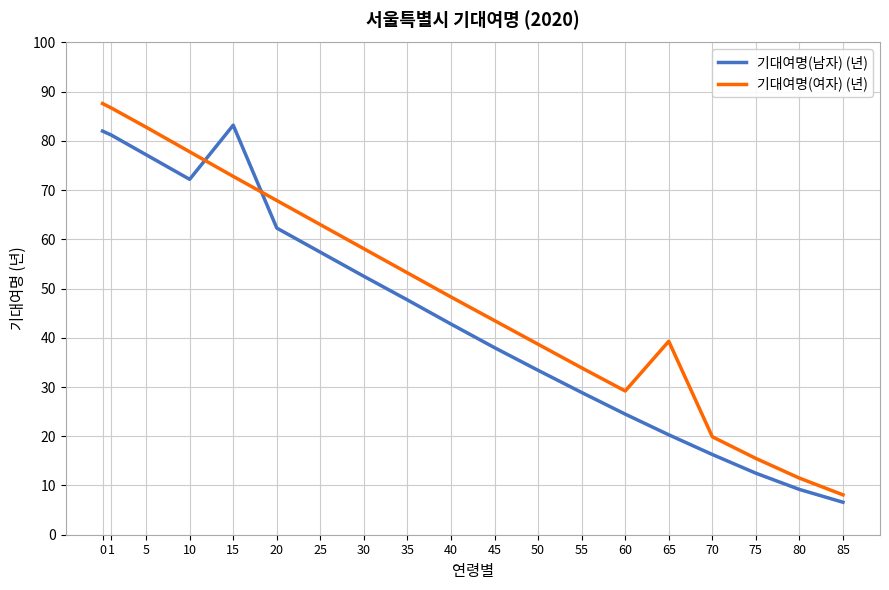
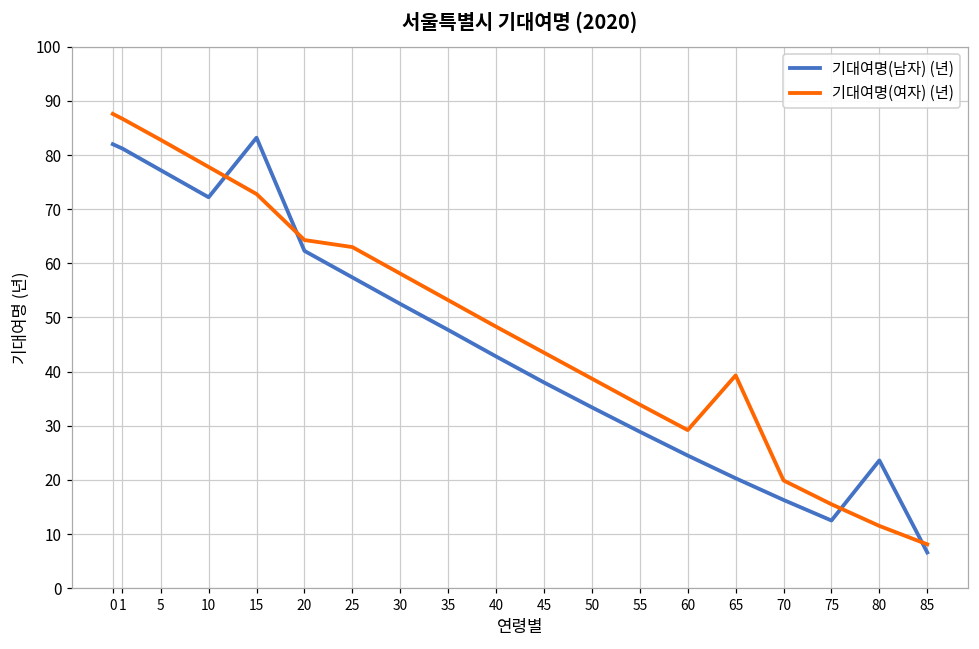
  {
    "기대여명(남자) (년)": {
      "0": 82,
      "1": 81,
      "5": 77,
      "10": 72,
      "15": 83,
      "20": 62,
      "25": 57,
      "30": 53,
      "35": 48,
      "40": 43,
      "45": 38,
      "50": 33,
      "55": 29,
      "60": 25,
      "65": 20,
      "70": 16,
      "75": 13,
-     "80": 9,
+     "80": 24,
      "85": 7
    },
    "기대여명(여자) (년)": {
      "0": 88,
      "1": 87,
      "5": 83,
      "10": 78,
      "15": 73,
-     "20": 68,
+     "20": 64,
      "25": 63,
      "30": 58,
      "35": 53,
      "40": 48,
      "45": 44,
      "50": 39,
      "55": 34,
      "60": 29,
      "65": 39,
      "70": 20,
      "75": 16,
      "80": 12,
      "85": 8
    }
  }
